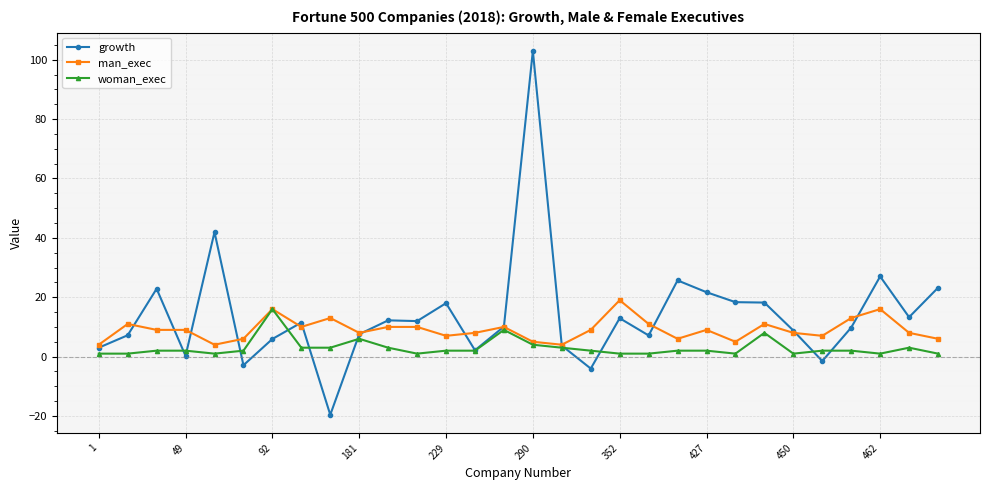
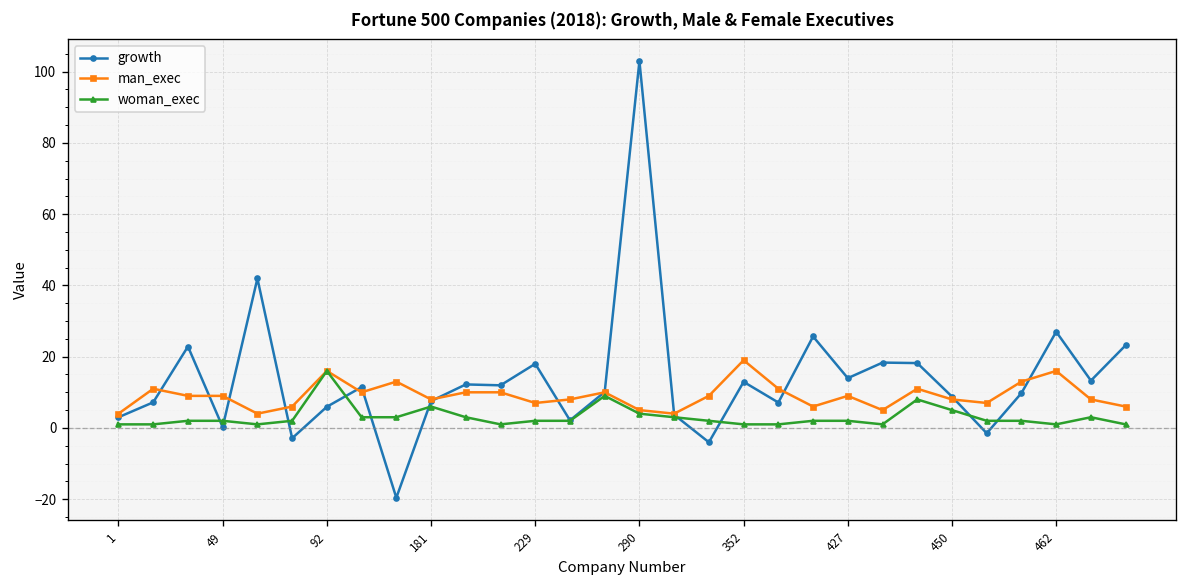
  {
    "growth": {
      "49": 0,
      "92": 6,
      "229": 18,
      "290": 103,
      "352": 13,
-     "427": 22,
+     "427": 14,
      "462": 27
    },
    "man_exec": {
      "49": 9,
      "229": 7,
      "290": 5,
      "352": 19,
      "427": 9,
      "462": 16
    },
    "woman_exec": {
      "49": 2,
      "181": 6,
      "229": 2,
      "290": 4,
      "352": 1,
      "427": 2,
-     "450": 1,
+     "450": 5,
      "462": 1
    }
  }
